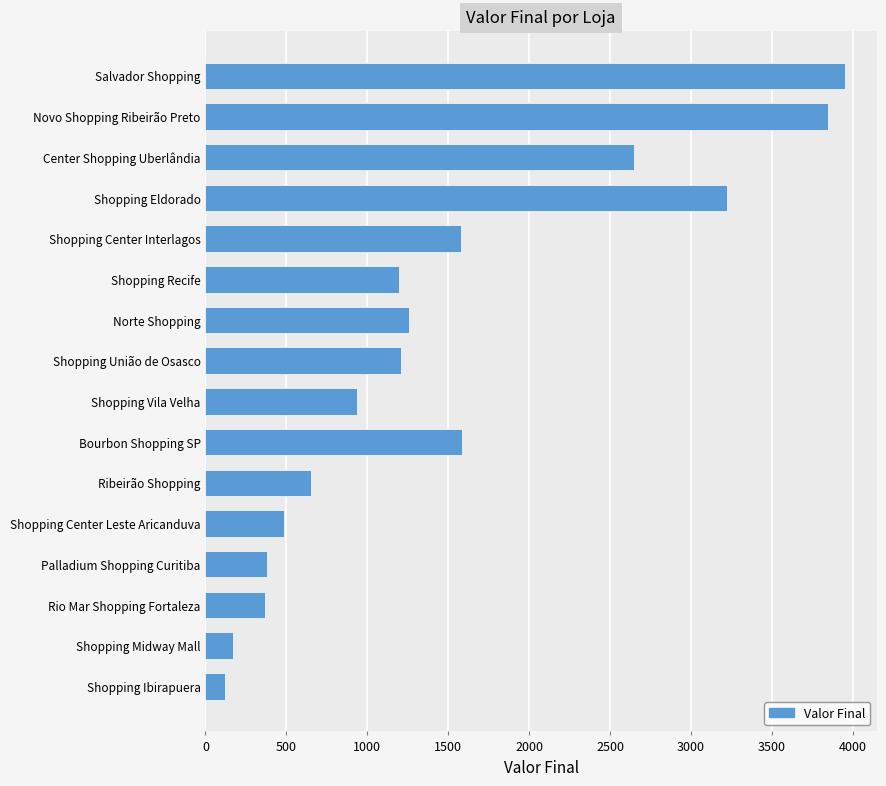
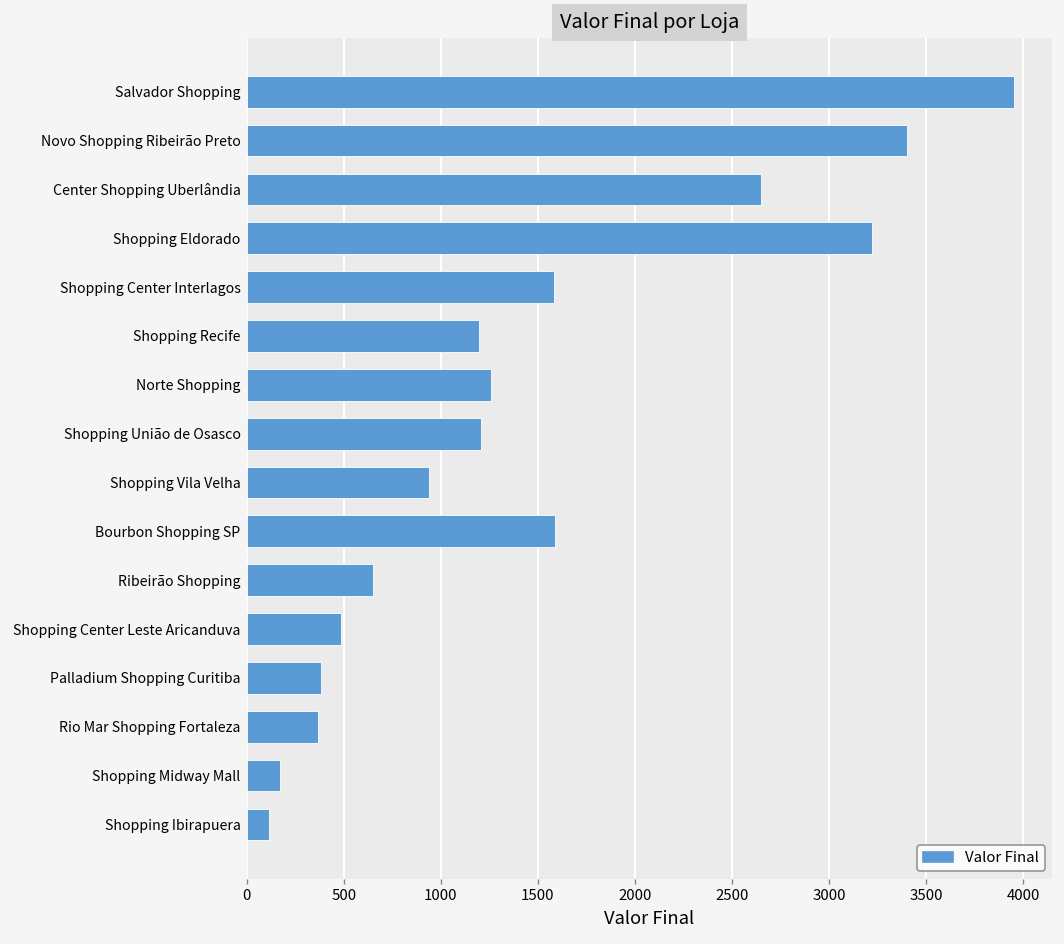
  {
    "Salvador Shopping": 3950,
-   "Novo Shopping Ribeirão Preto": 3850,
+   "Novo Shopping Ribeirão Preto": 3400,
    "Center Shopping Uberlândia": 2650,
    "Shopping Eldorado": 3220,
    "Shopping Center Interlagos": 1580,
    "Shopping Recife": 1200,
    "Norte Shopping": 1260,
    "Shopping União de Osasco": 1210,
    "Shopping Vila Velha": 940,
    "Bourbon Shopping SP": 1590,
    "Ribeirão Shopping": 650,
    "Shopping Center Leste Aricanduva": 490,
    "Palladium Shopping Curitiba": 380,
    "Rio Mar Shopping Fortaleza": 370,
    "Shopping Midway Mall": 170,
    "Shopping Ibirapuera": 120
  }
